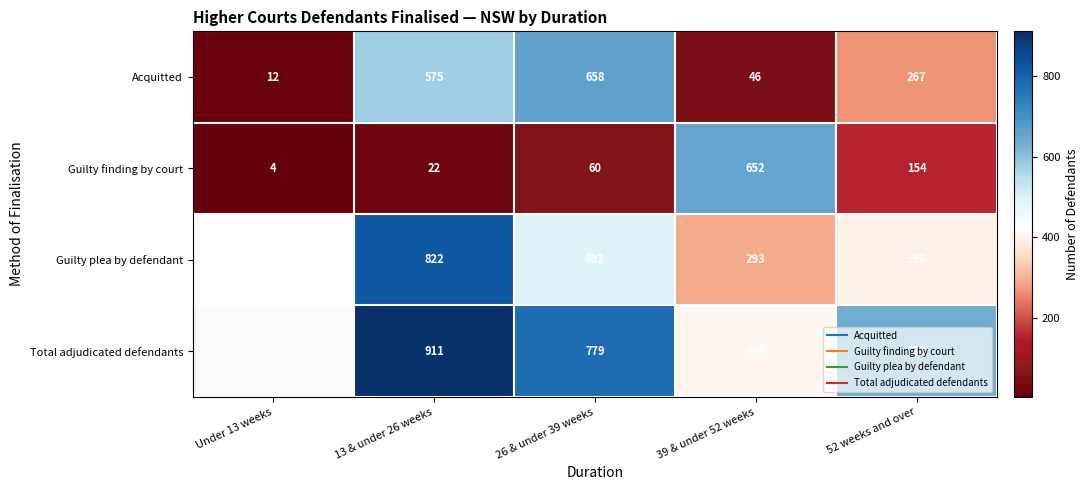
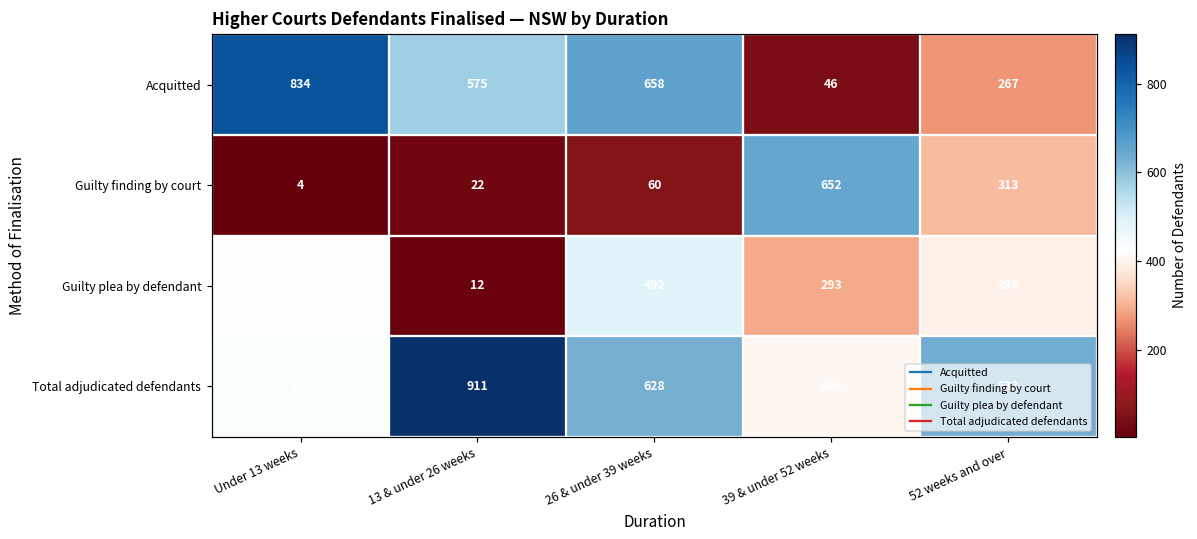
  {
    "Acquitted": {
-     "Under 13 weeks": 12,
+     "Under 13 weeks": 834,
      "13 & under 26 weeks": 575,
      "26 & under 39 weeks": 658,
      "39 & under 52 weeks": 46,
      "52 weeks and over": 267
    },
    "Guilty finding by court": {
      "Under 13 weeks": 4,
      "13 & under 26 weeks": 22,
      "26 & under 39 weeks": 60,
      "39 & under 52 weeks": 652,
-     "52 weeks and over": 154
+     "52 weeks and over": 313
    },
    "Guilty plea by defendant": {
-     "13 & under 26 weeks": 822,
+     "13 & under 26 weeks": 12,
      "39 & under 52 weeks": 293
    },
    "Total adjudicated defendants": {
      "13 & under 26 weeks": 911,
-     "26 & under 39 weeks": 779
+     "26 & under 39 weeks": 628
    }
  }
